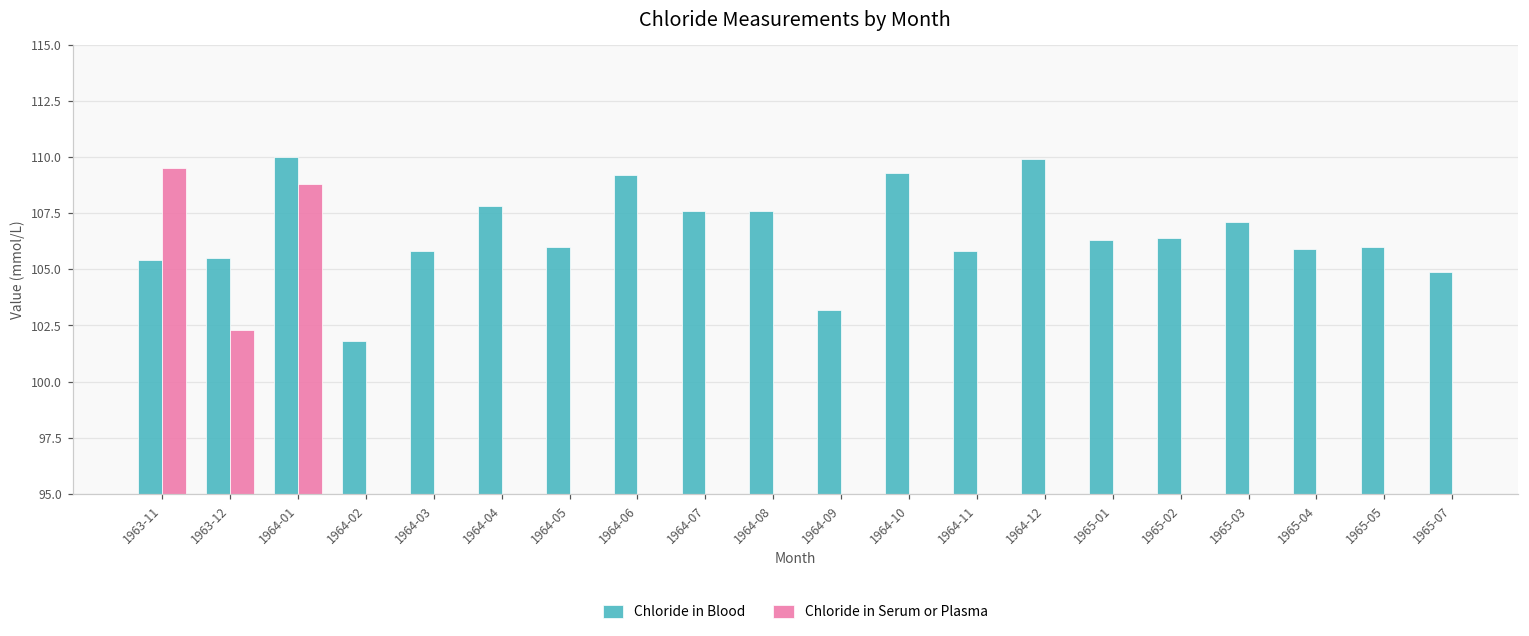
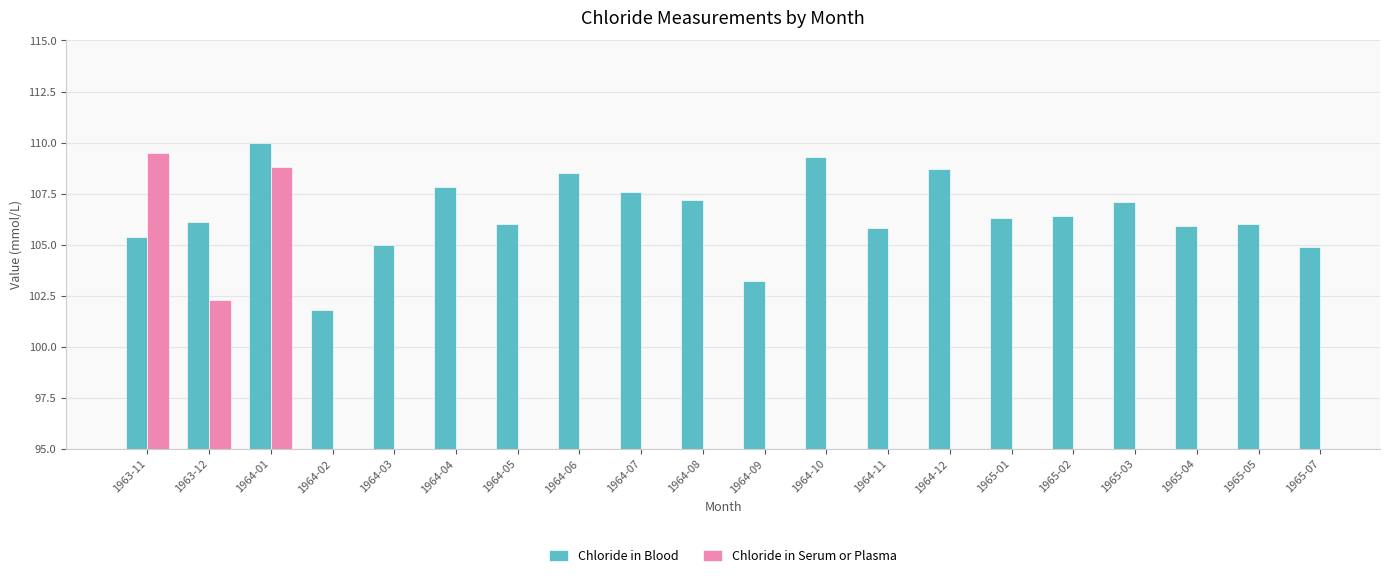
  {
    "Chloride in Blood": {
      "1963-11": 105.4,
-     "1963-12": 105.5,
+     "1963-12": 106.1,
      "1964-01": 110.0,
      "1964-02": 101.8,
-     "1964-03": 105.8,
+     "1964-03": 105.0,
      "1964-04": 107.8,
      "1964-05": 106.0,
-     "1964-06": 109.2,
+     "1964-06": 108.5,
      "1964-07": 107.6,
-     "1964-08": 107.6,
+     "1964-08": 107.2,
      "1964-09": 103.2,
      "1964-10": 109.3,
      "1964-11": 105.8,
-     "1964-12": 109.9,
+     "1964-12": 108.7,
      "1965-01": 106.3,
      "1965-02": 106.4,
      "1965-03": 107.1,
      "1965-04": 105.9,
      "1965-05": 106.0,
      "1965-07": 104.9
    }
  }
